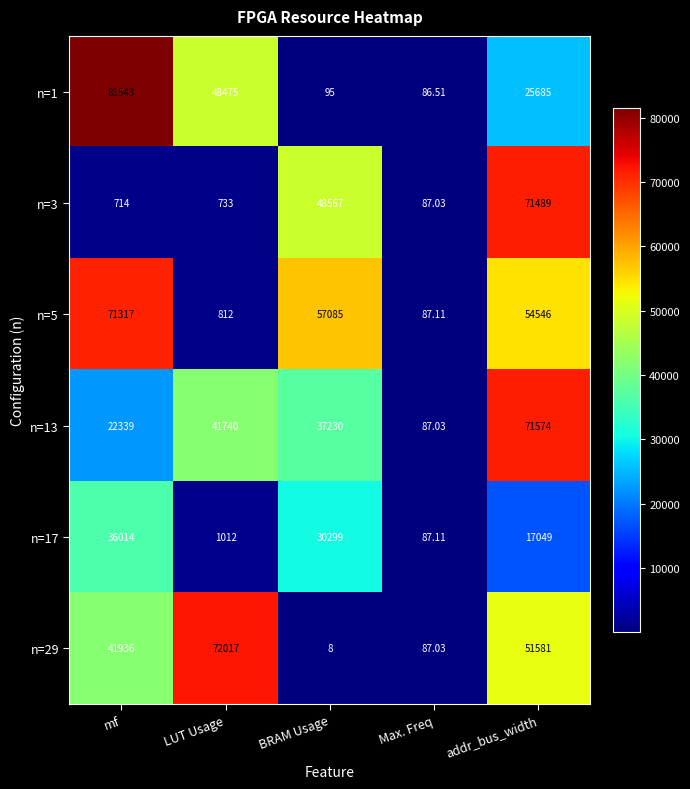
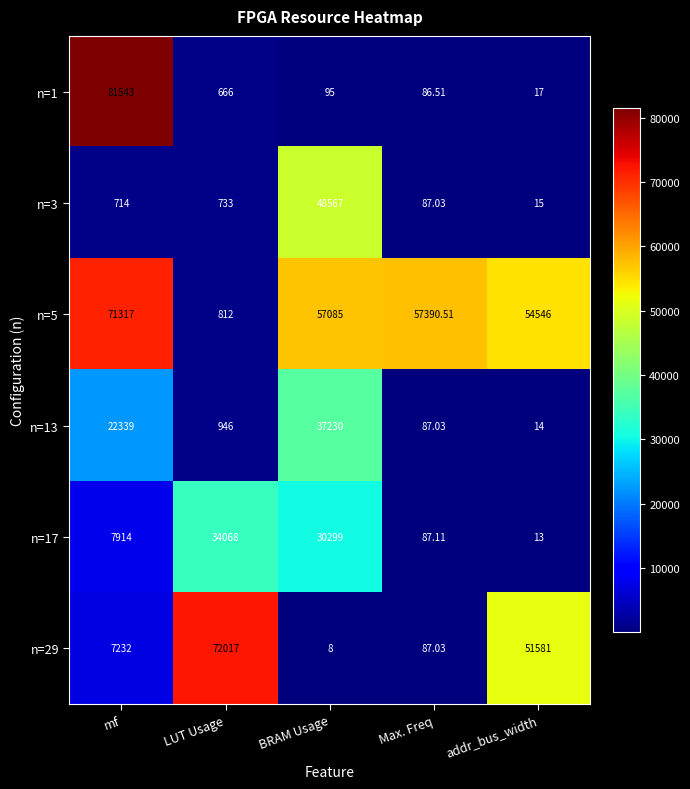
  {
    "n=1": {
      "mf": 81543,
-     "LUT Usage": 48475,
+     "LUT Usage": 666,
      "BRAM Usage": 95,
      "Max. Freq": 86.51,
-     "addr_bus_width": 25685
+     "addr_bus_width": 17
    },
    "n=3": {
      "mf": 714,
      "LUT Usage": 733,
      "BRAM Usage": 48567,
      "Max. Freq": 87.03,
-     "addr_bus_width": 71489
+     "addr_bus_width": 15
    },
    "n=5": {
      "mf": 71317,
      "LUT Usage": 812,
      "BRAM Usage": 57085,
-     "Max. Freq": 87.11,
+     "Max. Freq": 57390.51,
      "addr_bus_width": 54546
    },
    "n=13": {
      "mf": 22339,
-     "LUT Usage": 41740,
+     "LUT Usage": 946,
      "BRAM Usage": 37230,
      "Max. Freq": 87.03,
-     "addr_bus_width": 71574
+     "addr_bus_width": 14
    },
    "n=17": {
-     "mf": 36014,
-     "LUT Usage": 1012,
+     "mf": 7914,
+     "LUT Usage": 34068,
      "BRAM Usage": 30299,
      "Max. Freq": 87.11,
-     "addr_bus_width": 17049
+     "addr_bus_width": 13
    },
    "n=29": {
-     "mf": 41936,
+     "mf": 7232,
      "LUT Usage": 72017,
      "BRAM Usage": 8,
      "Max. Freq": 87.03,
      "addr_bus_width": 51581
    }
  }
